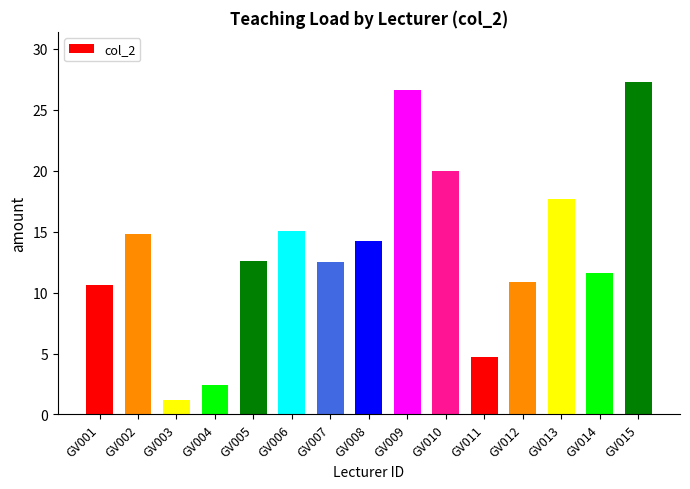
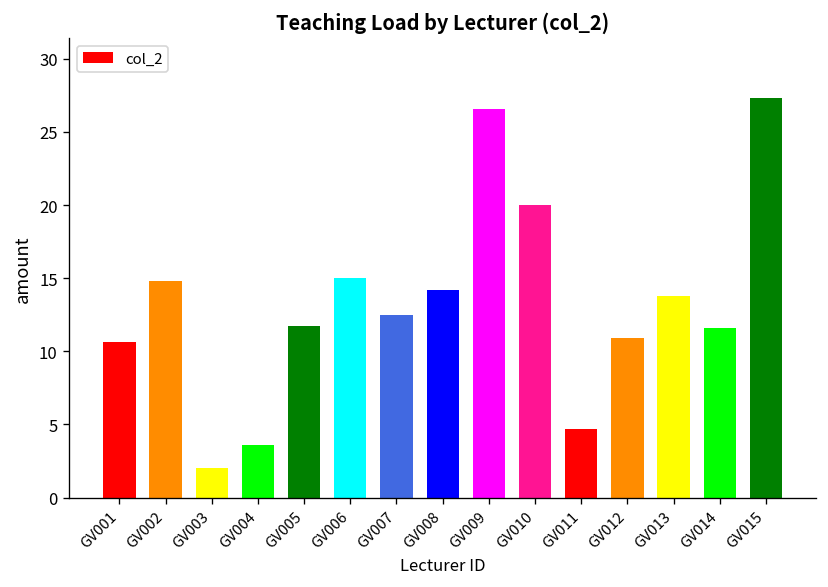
  {
    "GV001": 10.6,
    "GV002": 14.8,
-   "GV003": 1.2,
-   "GV004": 2.4,
-   "GV005": 12.6,
+   "GV003": 2.0,
+   "GV004": 3.6,
+   "GV005": 11.7,
    "GV006": 15.0,
    "GV007": 12.5,
    "GV008": 14.2,
    "GV009": 26.6,
    "GV010": 20.0,
    "GV011": 4.7,
    "GV012": 10.9,
-   "GV013": 17.7,
+   "GV013": 13.8,
    "GV014": 11.6,
    "GV015": 27.3
  }
